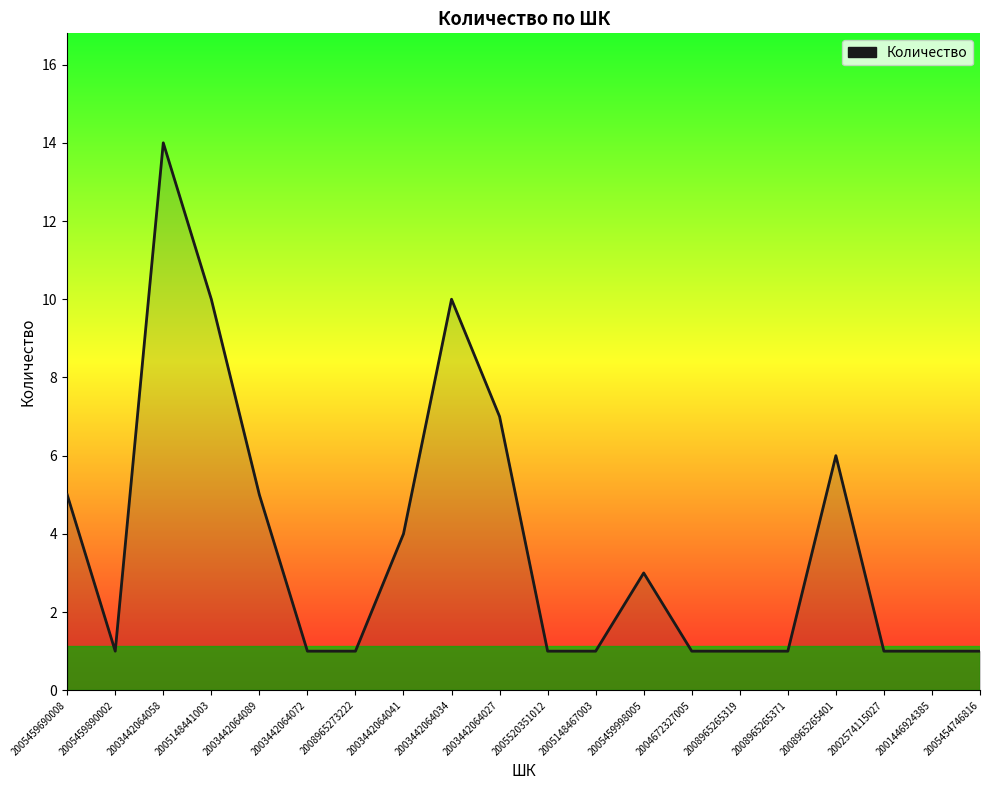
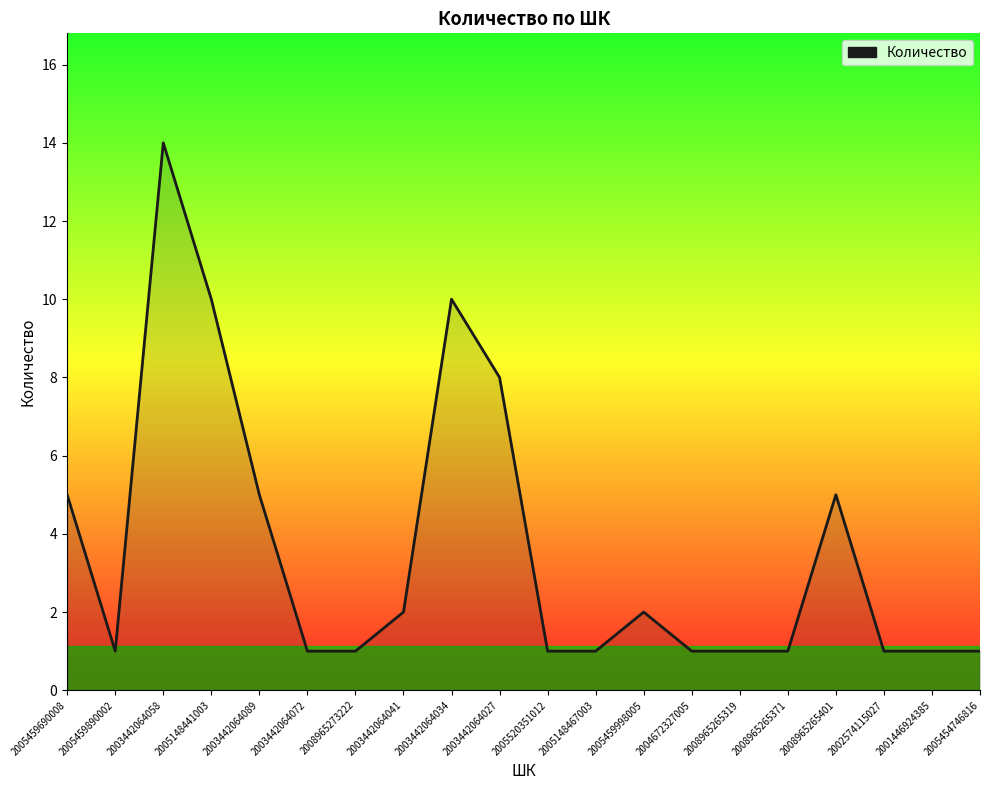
  {
    "2005459690008": 5,
    "2003442064058": 14,
    "2005148441003": 10,
    "2003442064089": 5,
-   "2003442064041": 4,
+   "2003442064041": 2,
    "2003442064034": 10,
-   "2003442064027": 7,
-   "2005459998005": 3,
-   "2008965265401": 6
+   "2003442064027": 8,
+   "2005459998005": 2,
+   "2008965265401": 5
  }
